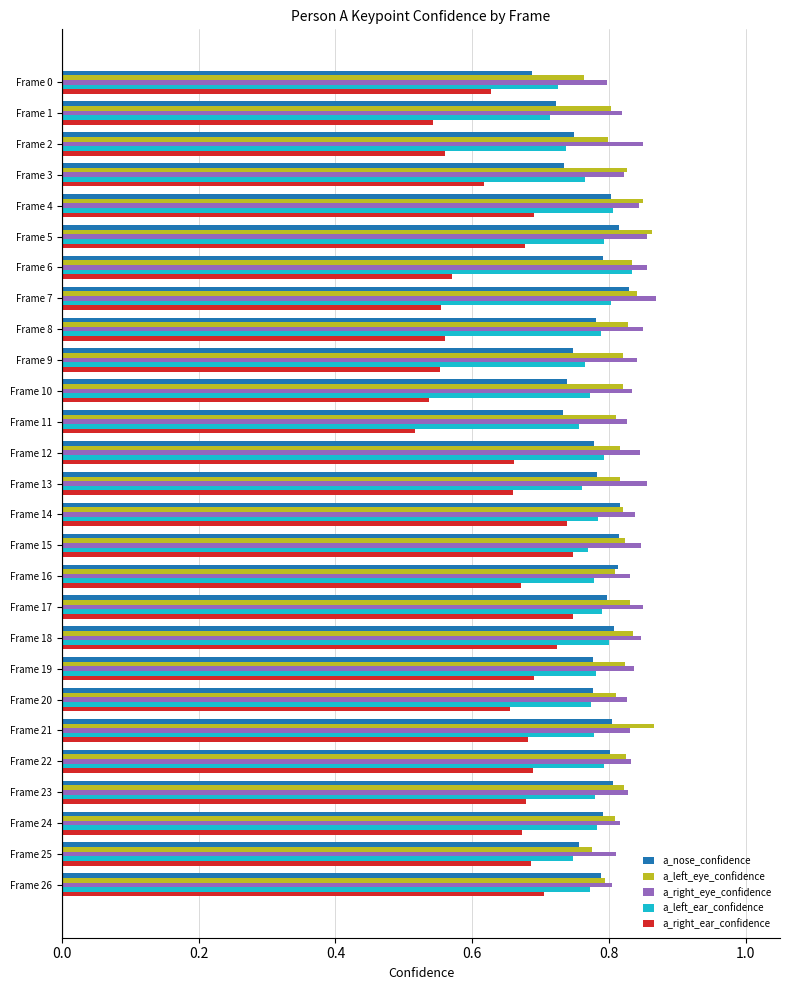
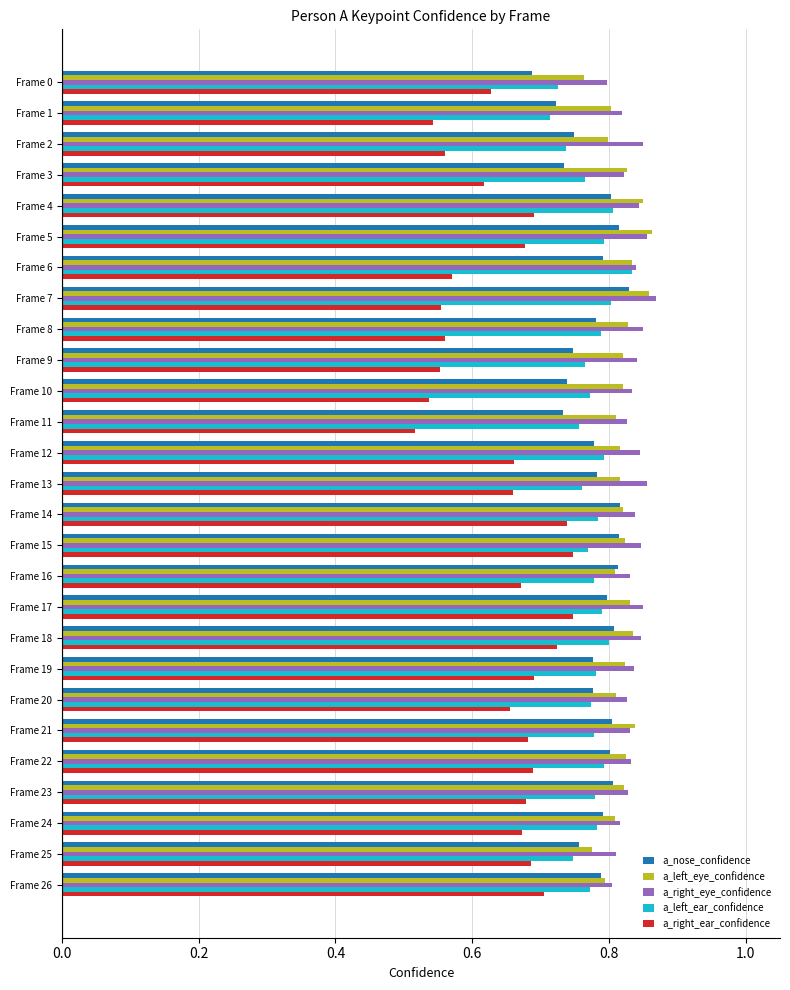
  {
    "a_nose_confidence": {
      "Frame 0": 0.69,
      "Frame 1": 0.72,
      "Frame 2": 0.75,
      "Frame 3": 0.73,
      "Frame 4": 0.80,
      "Frame 5": 0.81,
      "Frame 6": 0.79,
      "Frame 7": 0.83,
      "Frame 8": 0.78,
      "Frame 9": 0.75,
      "Frame 10": 0.74,
      "Frame 11": 0.73,
      "Frame 12": 0.78,
      "Frame 13": 0.78,
      "Frame 14": 0.82,
      "Frame 15": 0.81,
      "Frame 16": 0.81,
      "Frame 17": 0.80,
      "Frame 18": 0.81,
      "Frame 19": 0.78,
      "Frame 20": 0.78,
      "Frame 21": 0.80,
      "Frame 22": 0.80,
      "Frame 23": 0.81,
      "Frame 24": 0.79,
      "Frame 25": 0.76,
      "Frame 26": 0.79
    },
    "a_left_eye_confidence": {
      "Frame 0": 0.76,
      "Frame 1": 0.80,
      "Frame 2": 0.80,
      "Frame 3": 0.83,
      "Frame 4": 0.85,
      "Frame 5": 0.86,
      "Frame 6": 0.83,
-     "Frame 7": 0.84,
+     "Frame 7": 0.86,
      "Frame 8": 0.83,
      "Frame 9": 0.82,
      "Frame 10": 0.82,
      "Frame 11": 0.81,
      "Frame 12": 0.82,
      "Frame 13": 0.82,
      "Frame 14": 0.82,
      "Frame 15": 0.82,
      "Frame 16": 0.81,
      "Frame 17": 0.83,
      "Frame 18": 0.83,
      "Frame 19": 0.82,
      "Frame 20": 0.81,
-     "Frame 21": 0.87,
+     "Frame 21": 0.84,
      "Frame 22": 0.82,
      "Frame 23": 0.82,
      "Frame 24": 0.81,
      "Frame 25": 0.78,
      "Frame 26": 0.79
    },
    "a_right_eye_confidence": {
      "Frame 0": 0.80,
      "Frame 1": 0.82,
      "Frame 2": 0.85,
      "Frame 3": 0.82,
      "Frame 4": 0.84,
      "Frame 5": 0.86,
-     "Frame 6": 0.86,
+     "Frame 6": 0.84,
      "Frame 7": 0.87,
      "Frame 8": 0.85,
      "Frame 9": 0.84,
      "Frame 10": 0.83,
      "Frame 11": 0.83,
      "Frame 12": 0.85,
      "Frame 13": 0.86,
      "Frame 14": 0.84,
      "Frame 15": 0.85,
      "Frame 16": 0.83,
      "Frame 17": 0.85,
      "Frame 18": 0.85,
      "Frame 19": 0.84,
      "Frame 20": 0.83,
      "Frame 21": 0.83,
      "Frame 22": 0.83,
      "Frame 23": 0.83,
      "Frame 24": 0.82,
      "Frame 25": 0.81,
      "Frame 26": 0.80
    },
    "a_left_ear_confidence": {
      "Frame 0": 0.73,
      "Frame 1": 0.71,
      "Frame 2": 0.74,
      "Frame 3": 0.77,
      "Frame 4": 0.81,
      "Frame 5": 0.79,
      "Frame 6": 0.83,
      "Frame 7": 0.80,
      "Frame 8": 0.79,
      "Frame 9": 0.77,
      "Frame 10": 0.77,
      "Frame 11": 0.76,
      "Frame 12": 0.79,
      "Frame 13": 0.76,
      "Frame 14": 0.78,
      "Frame 15": 0.77,
      "Frame 16": 0.78,
      "Frame 17": 0.79,
      "Frame 18": 0.80,
      "Frame 19": 0.78,
      "Frame 20": 0.77,
      "Frame 21": 0.78,
      "Frame 22": 0.79,
      "Frame 23": 0.78,
      "Frame 24": 0.78,
      "Frame 25": 0.75,
      "Frame 26": 0.77
    },
    "a_right_ear_confidence": {
      "Frame 0": 0.63,
      "Frame 1": 0.54,
      "Frame 2": 0.56,
      "Frame 3": 0.62,
      "Frame 4": 0.69,
      "Frame 5": 0.68,
      "Frame 6": 0.57,
      "Frame 7": 0.55,
      "Frame 8": 0.56,
      "Frame 9": 0.55,
      "Frame 10": 0.54,
      "Frame 11": 0.52,
      "Frame 12": 0.66,
      "Frame 13": 0.66,
      "Frame 14": 0.74,
      "Frame 15": 0.75,
      "Frame 16": 0.67,
      "Frame 17": 0.75,
      "Frame 18": 0.72,
      "Frame 19": 0.69,
      "Frame 20": 0.66,
      "Frame 21": 0.68,
      "Frame 22": 0.69,
      "Frame 23": 0.68,
      "Frame 24": 0.67,
      "Frame 25": 0.69,
      "Frame 26": 0.71
    }
  }
